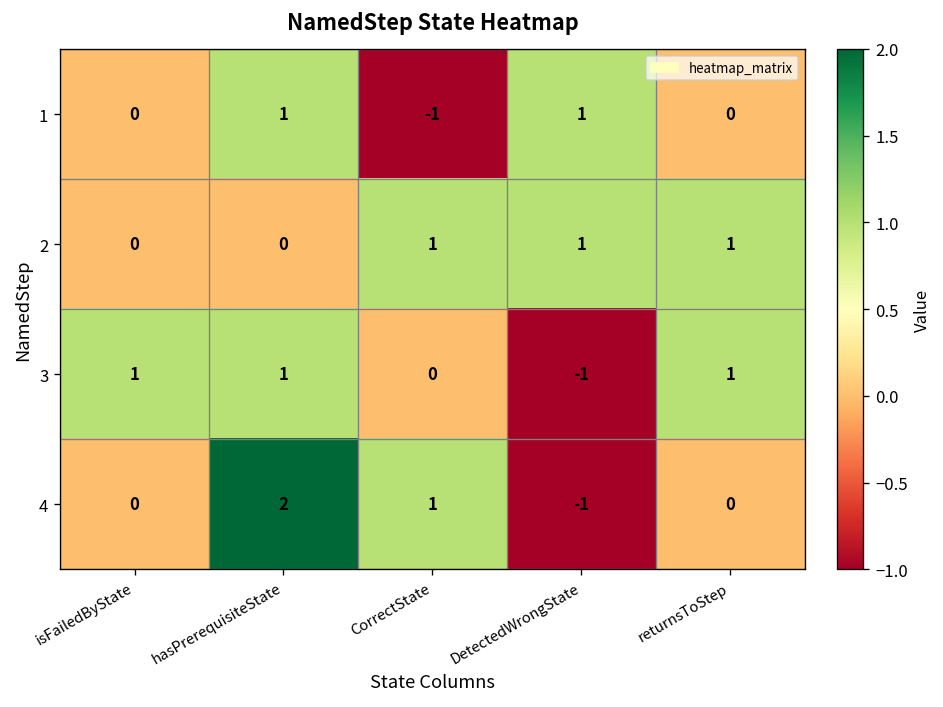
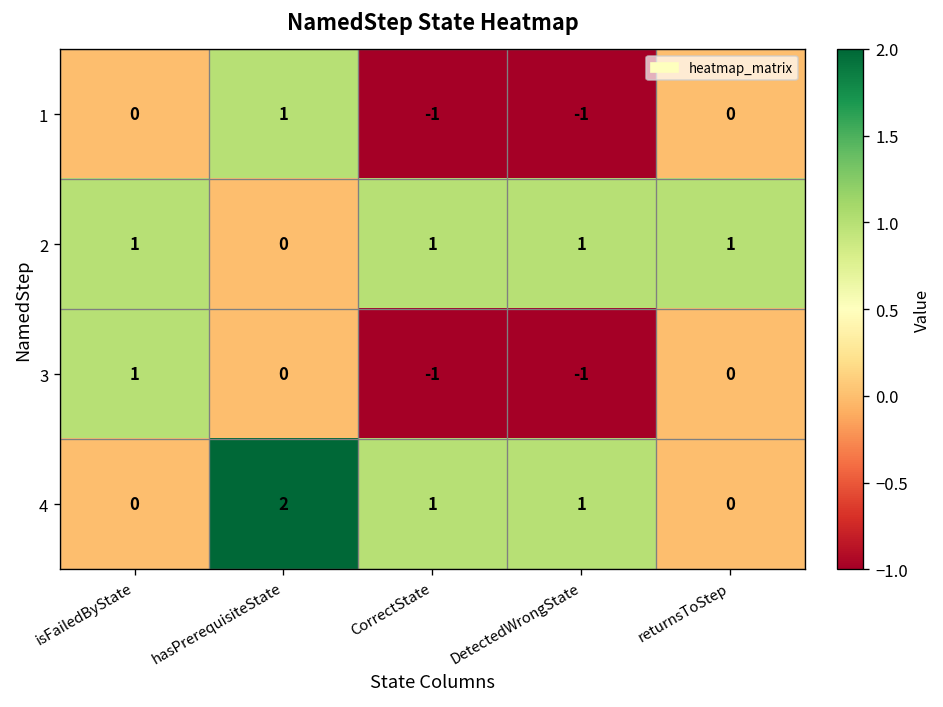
  {
    "1": {
      "isFailedByState": 0,
      "hasPrerequisiteState": 1,
      "CorrectState": -1,
-     "DetectedWrongState": 1,
+     "DetectedWrongState": -1,
      "returnsToStep": 0
    },
    "2": {
-     "isFailedByState": 0,
+     "isFailedByState": 1,
      "hasPrerequisiteState": 0,
      "CorrectState": 1,
      "DetectedWrongState": 1,
      "returnsToStep": 1
    },
    "3": {
      "isFailedByState": 1,
-     "hasPrerequisiteState": 1,
-     "CorrectState": 0,
+     "hasPrerequisiteState": 0,
+     "CorrectState": -1,
      "DetectedWrongState": -1,
-     "returnsToStep": 1
+     "returnsToStep": 0
    },
    "4": {
      "isFailedByState": 0,
      "hasPrerequisiteState": 2,
      "CorrectState": 1,
-     "DetectedWrongState": -1,
+     "DetectedWrongState": 1,
      "returnsToStep": 0
    }
  }
